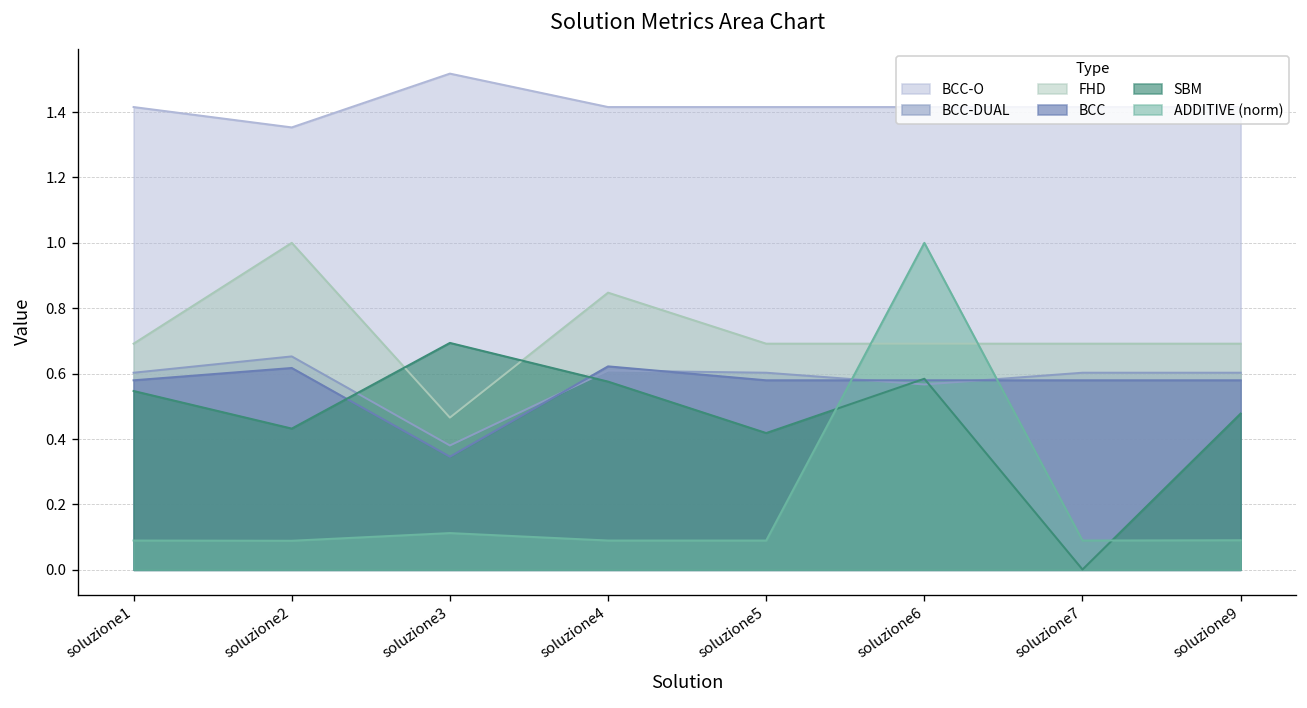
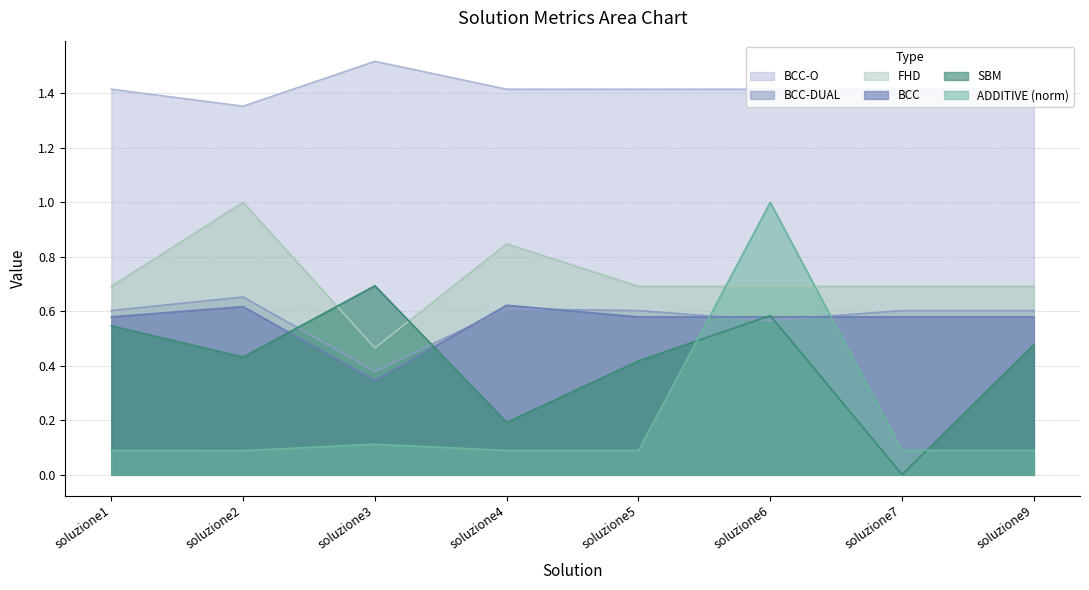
  {
    "SBM": {
      "soluzione1": 0.55,
      "soluzione2": 0.43,
      "soluzione3": 0.69,
-     "soluzione4": 0.58,
+     "soluzione4": 0.19,
      "soluzione5": 0.42,
      "soluzione7": 0.00,
      "soluzione9": 0.48
    }
  }
